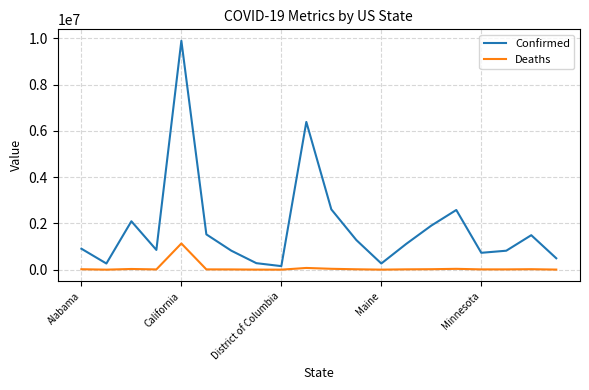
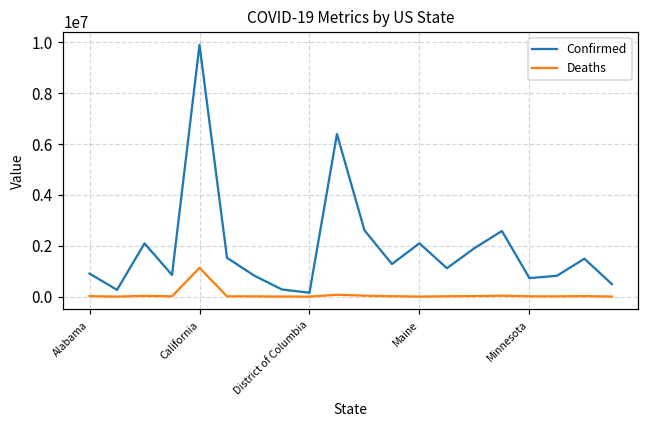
  {
    "Confirmed": {
      "Alabama": 900000,
      "California": 9900000,
      "District of Columbia": 200000,
-     "Maine": 300000,
+     "Maine": 2100000,
      "Minnesota": 700000
    },
    "Deaths": {
      "Alabama": 0,
      "California": 1100000,
      "District of Columbia": 0,
      "Maine": 0,
      "Minnesota": 0
    }
  }
